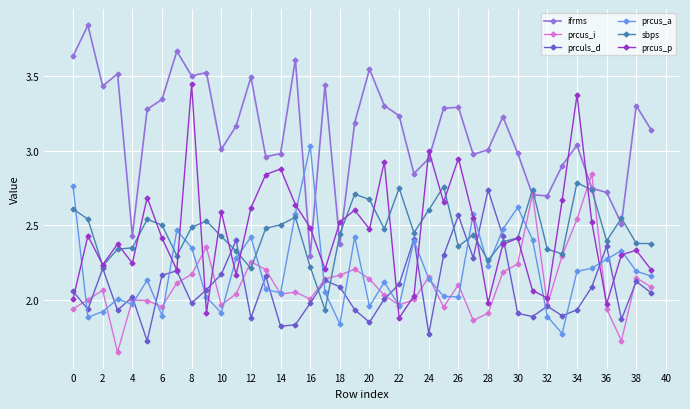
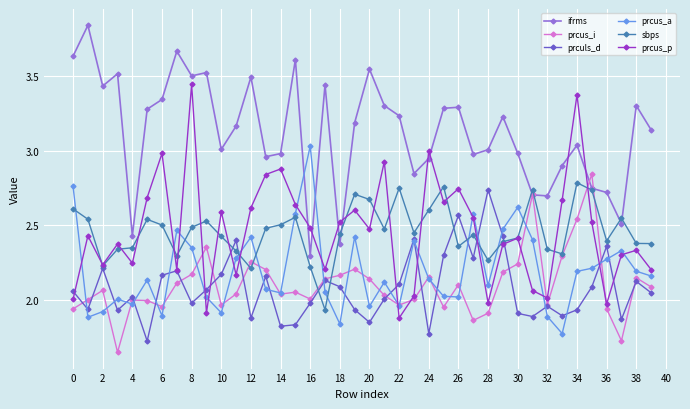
  {
    "prcus_i": {
      "0": 1.94,
      "2": 2.07,
      "4": 2.00,
      "6": 1.96,
      "8": 2.17,
      "10": 1.97,
      "12": 2.26,
      "16": 2.01,
      "18": 2.17,
      "20": 2.14,
      "26": 2.10,
      "28": 1.91,
      "30": 2.24,
      "34": 2.54,
      "36": 1.94,
      "38": 2.15
    },
    "prcus_a": {
      "0": 2.76,
      "2": 1.92,
      "4": 1.97,
      "6": 1.90,
      "8": 2.35,
      "10": 1.92,
      "12": 2.42,
      "16": 3.03,
      "18": 1.84,
      "20": 1.96,
      "26": 2.02,
-     "28": 2.23,
+     "28": 2.10,
      "30": 2.62,
      "32": 1.89,
      "34": 2.19,
      "36": 2.27,
      "38": 2.19
    },
    "prcus_p": {
      "0": 2.01,
      "4": 2.25,
-     "6": 2.42,
+     "6": 2.98,
      "8": 3.44,
      "10": 2.59,
      "12": 2.62,
      "14": 2.88,
      "16": 2.48,
      "18": 2.52,
      "20": 2.48,
      "22": 1.88,
      "24": 3.00,
-     "26": 2.95,
+     "26": 2.75,
      "28": 1.98,
      "32": 2.01,
      "34": 3.37,
      "36": 1.97,
      "38": 2.33
    }
  }
